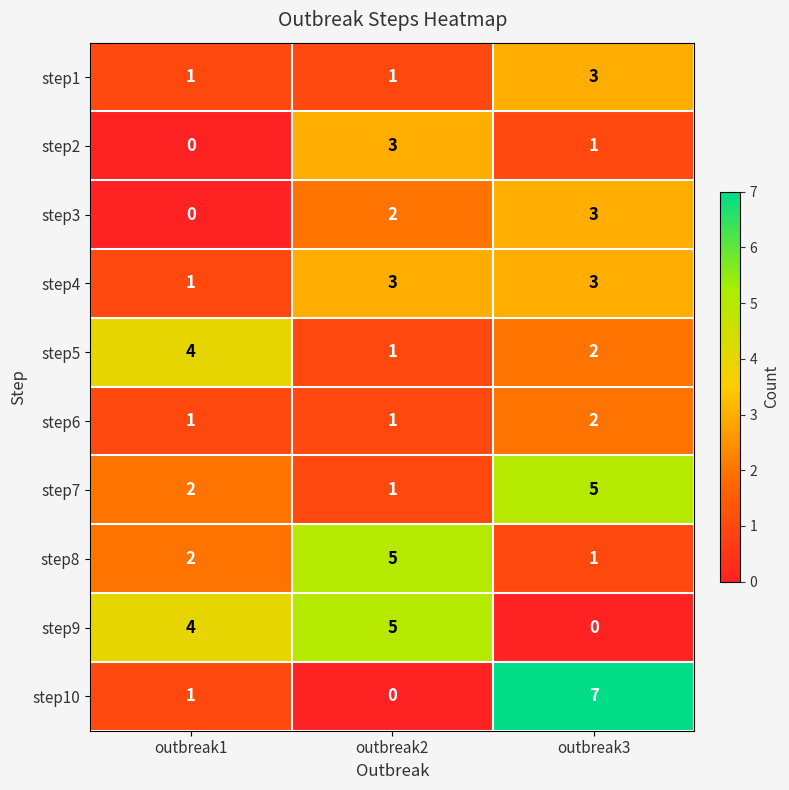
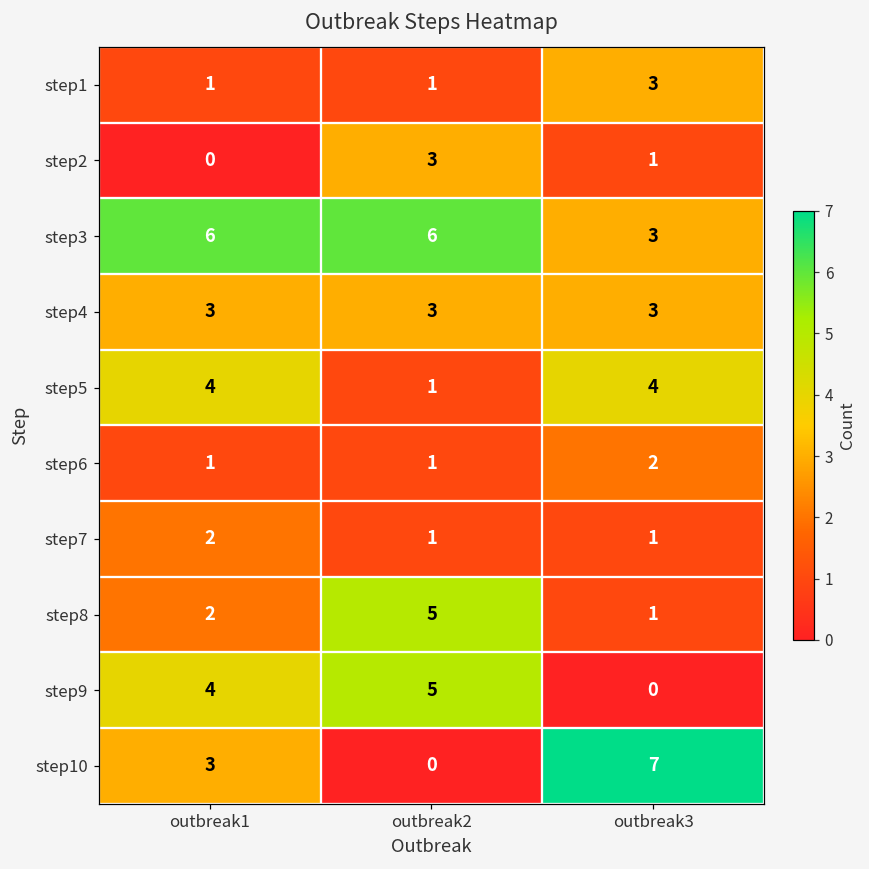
  {
    "step1": {
      "outbreak1": 1,
      "outbreak2": 1,
      "outbreak3": 3
    },
    "step2": {
      "outbreak1": 0,
      "outbreak2": 3,
      "outbreak3": 1
    },
    "step3": {
-     "outbreak1": 0,
-     "outbreak2": 2,
+     "outbreak1": 6,
+     "outbreak2": 6,
      "outbreak3": 3
    },
    "step4": {
-     "outbreak1": 1,
+     "outbreak1": 3,
      "outbreak2": 3,
      "outbreak3": 3
    },
    "step5": {
      "outbreak1": 4,
      "outbreak2": 1,
-     "outbreak3": 2
+     "outbreak3": 4
    },
    "step6": {
      "outbreak1": 1,
      "outbreak2": 1,
      "outbreak3": 2
    },
    "step7": {
      "outbreak1": 2,
      "outbreak2": 1,
-     "outbreak3": 5
+     "outbreak3": 1
    },
    "step8": {
      "outbreak1": 2,
      "outbreak2": 5,
      "outbreak3": 1
    },
    "step9": {
      "outbreak1": 4,
      "outbreak2": 5,
      "outbreak3": 0
    },
    "step10": {
-     "outbreak1": 1,
+     "outbreak1": 3,
      "outbreak2": 0,
      "outbreak3": 7
    }
  }
